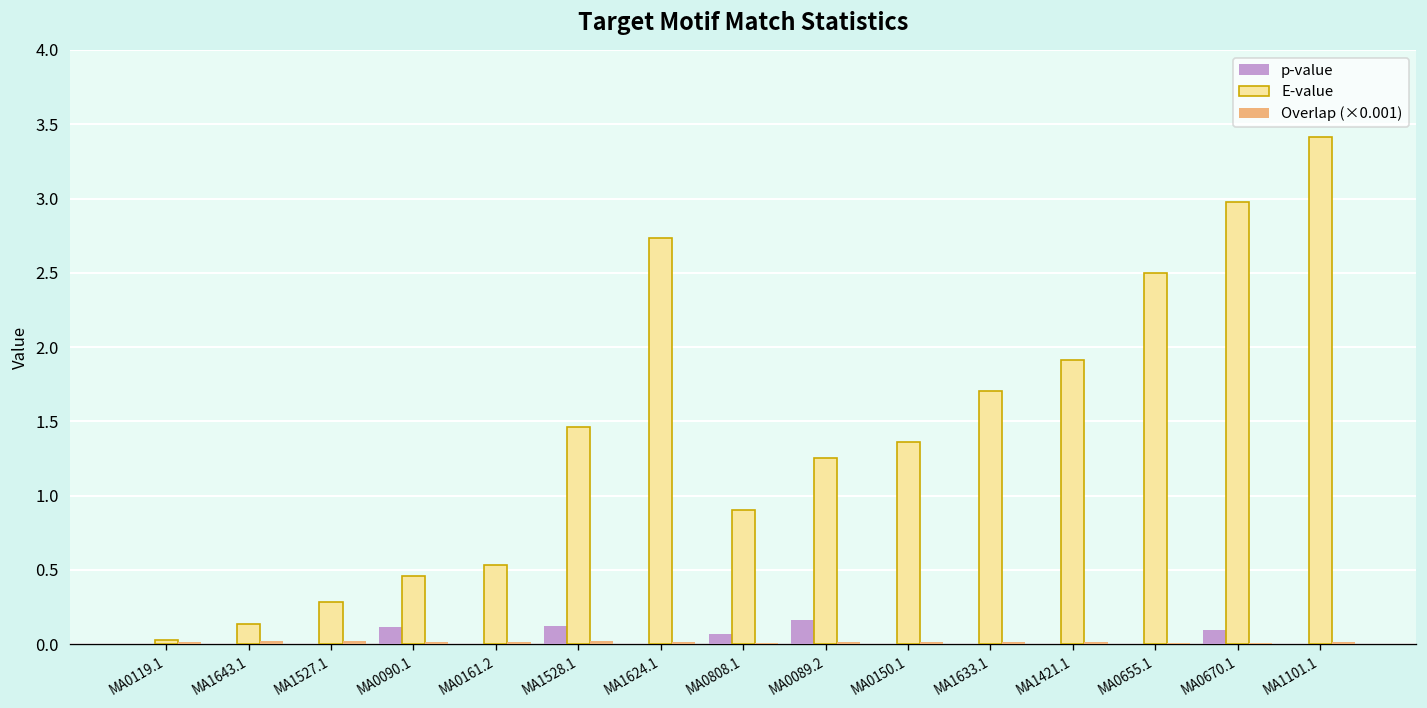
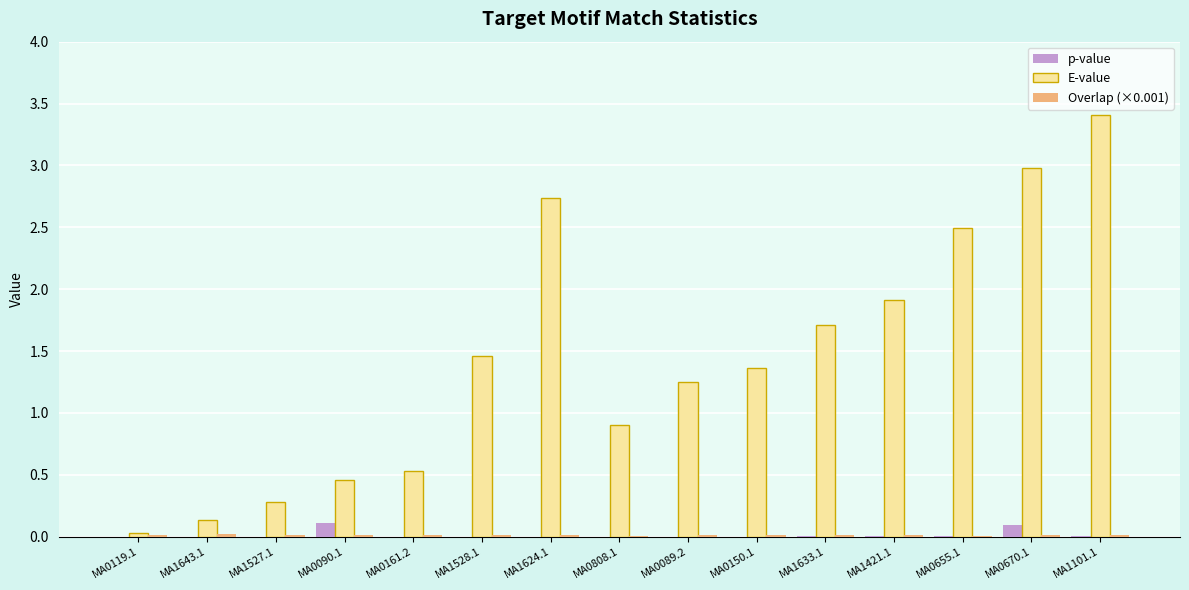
  {
    "p-value": {
      "MA0090.1": 0.11,
-     "MA1528.1": 0.12,
-     "MA0808.1": 0.07,
-     "MA0089.2": 0.16,
+     "MA1528.1": 0.00,
+     "MA0808.1": 0.00,
+     "MA0089.2": 0.00,
      "MA0670.1": 0.10
    },
    "E-value": {
      "MA0119.1": 0.03,
      "MA1643.1": 0.13,
      "MA1527.1": 0.28,
      "MA0090.1": 0.46,
      "MA0161.2": 0.53,
      "MA1528.1": 1.46,
      "MA1624.1": 2.73,
      "MA0808.1": 0.90,
      "MA0089.2": 1.25,
      "MA0150.1": 1.36,
      "MA1633.1": 1.71,
      "MA1421.1": 1.91,
      "MA0655.1": 2.50,
      "MA0670.1": 2.98,
      "MA1101.1": 3.41
    },
    "Overlap (×0.001)": {
      "MA1643.1": 0.02
    }
  }
